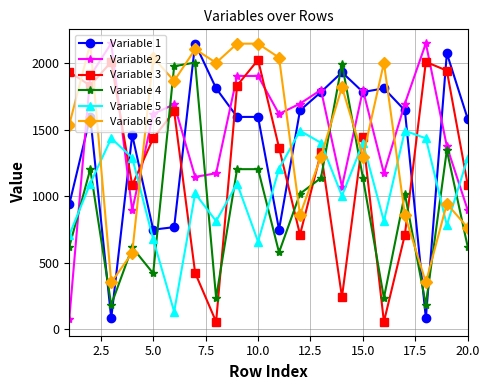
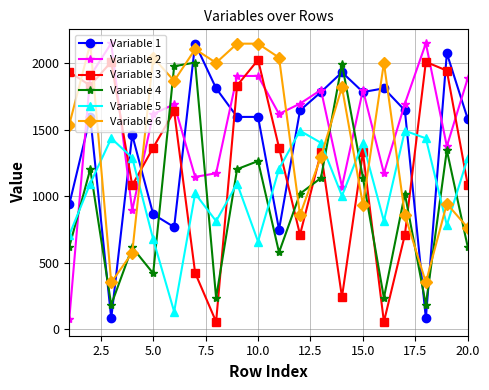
  {
    "Variable 1": {
-     "5.0": 750,
+     "5.0": 870,
      "10.0": 1600,
      "20.0": 1580
    },
    "Variable 2": {
      "10.0": 1910,
-     "20.0": 890
+     "20.0": 1890
    },
    "Variable 3": {
-     "5.0": 1440,
+     "5.0": 1370,
      "10.0": 2030,
-     "15.0": 1440,
+     "15.0": 1330,
      "20.0": 1080
    },
    "Variable 4": {
      "5.0": 420,
-     "10.0": 1200,
+     "10.0": 1270,
      "15.0": 1140,
      "20.0": 620
    },
    "Variable 5": {
      "5.0": 680,
      "10.0": 660,
      "15.0": 1400,
      "20.0": 1290
    },
    "Variable 6": {
      "10.0": 2150,
-     "15.0": 1300,
+     "15.0": 940,
      "20.0": 760
    }
  }
